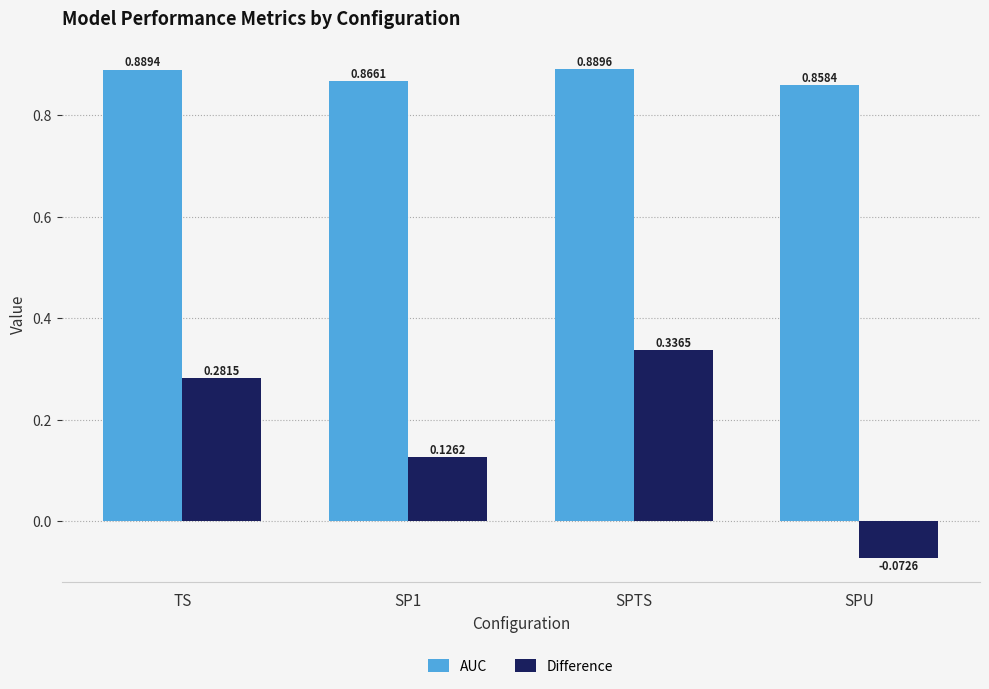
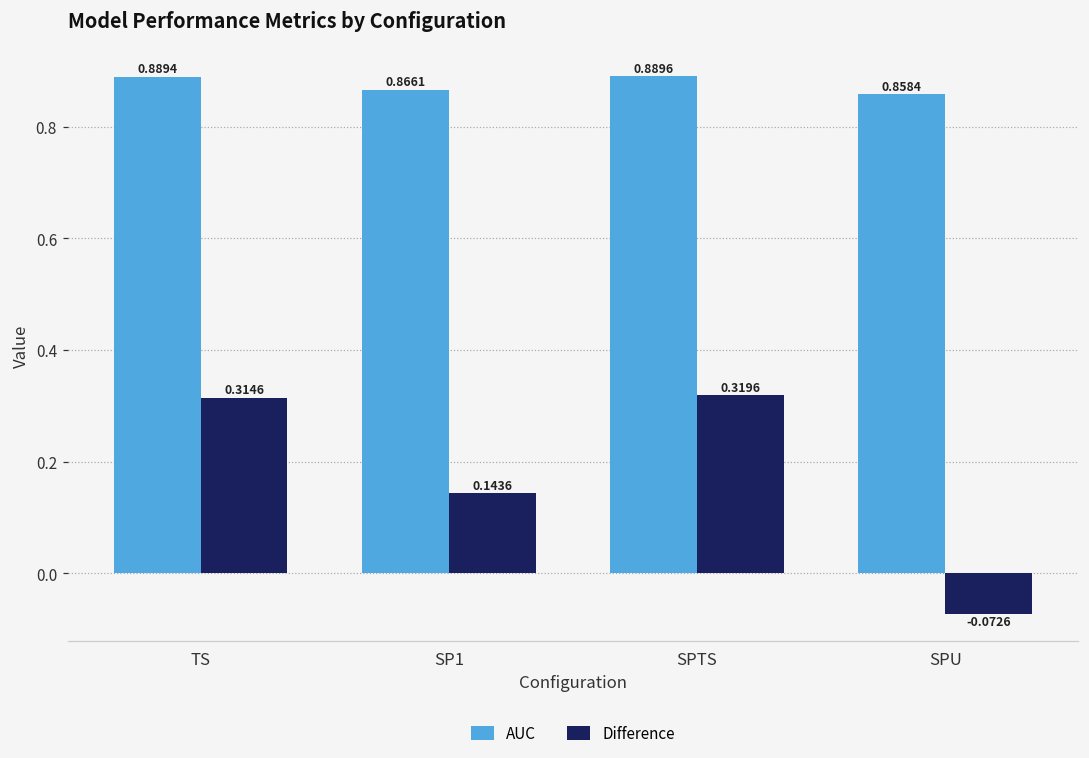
  {
    "AUC": {
      "TS": 0.8894,
      "SP1": 0.8661,
      "SPTS": 0.8896,
      "SPU": 0.8584
    },
    "Difference": {
-     "TS": 0.2815,
-     "SP1": 0.1262,
-     "SPTS": 0.3365,
+     "TS": 0.3146,
+     "SP1": 0.1436,
+     "SPTS": 0.3196,
      "SPU": -0.0726
    }
  }
